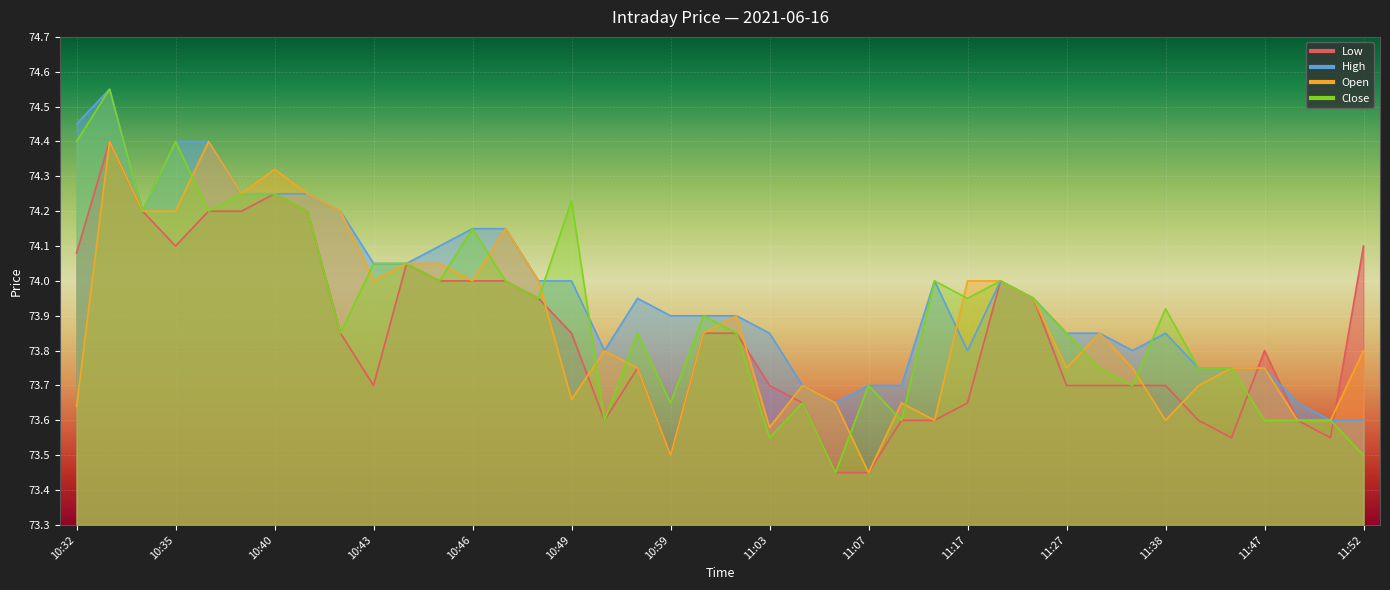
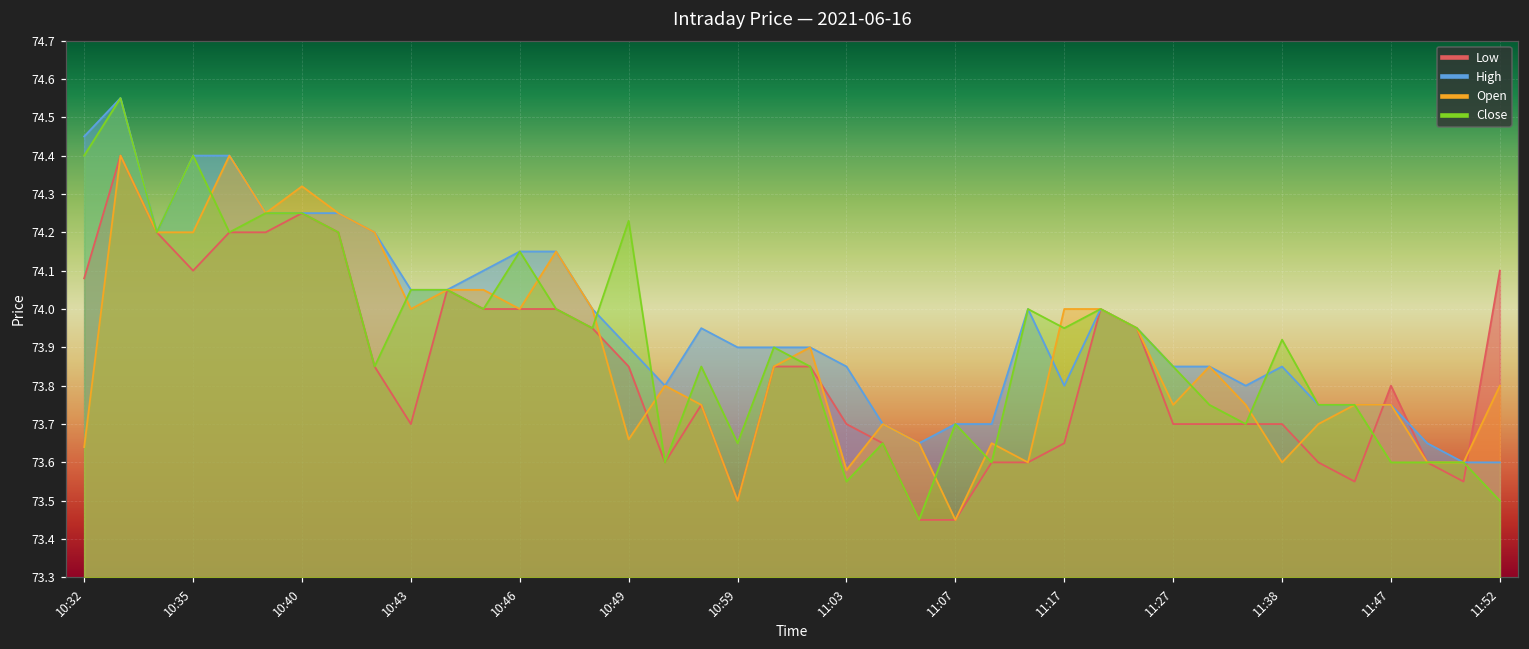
  {
    "Low": {
      "10:32": 74.08,
      "10:35": 74.1,
      "10:43": 73.7,
      "10:49": 73.85,
      "11:03": 73.7,
      "11:17": 73.65,
      "11:27": 73.7,
      "11:38": 73.7,
      "11:47": 73.8,
      "11:52": 74.1
    },
    "High": {
      "10:32": 74.45,
-     "10:49": 74.0,
+     "10:49": 73.9,
      "10:59": 73.9,
      "11:03": 73.85,
      "11:17": 73.8,
      "11:38": 73.85,
      "11:52": 73.6
    },
    "Open": {
      "10:32": 73.64,
      "10:35": 74.2,
      "10:40": 74.32,
      "10:43": 74.0,
      "10:49": 73.66,
      "11:03": 73.58,
      "11:17": 74.0,
      "11:27": 73.75,
      "11:38": 73.6,
      "11:52": 73.8
    },
    "Close": {
      "10:32": 74.4,
      "10:49": 74.23,
      "10:59": 73.65,
      "11:03": 73.55,
      "11:17": 73.95,
      "11:38": 73.92,
      "11:47": 73.6,
      "11:52": 73.5
    }
  }
